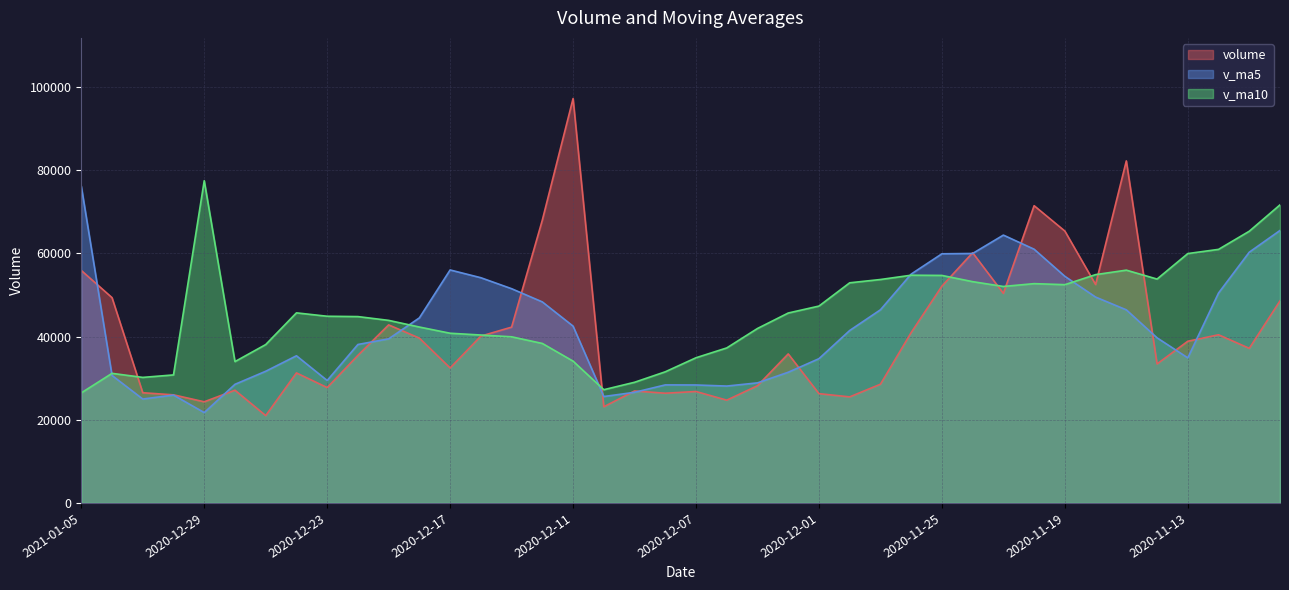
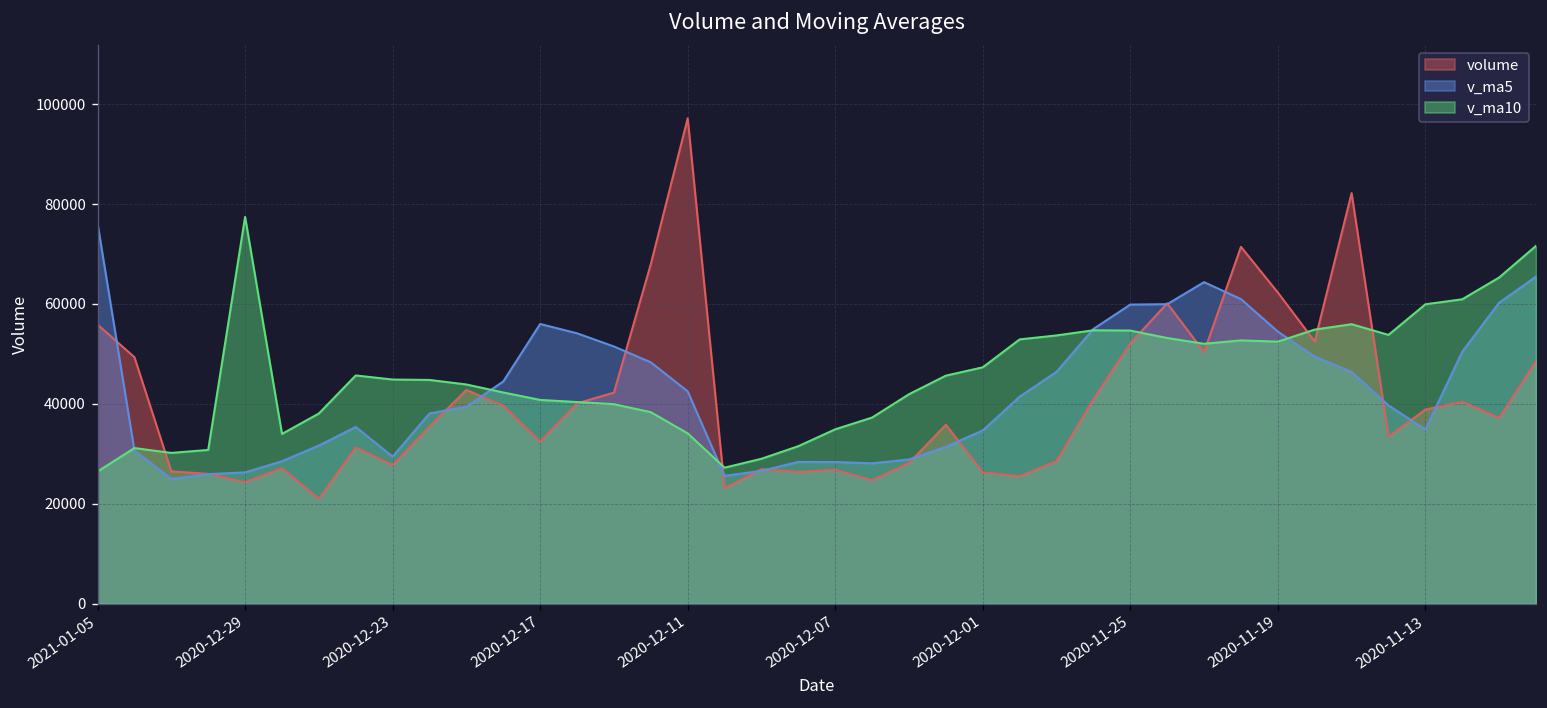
  {
    "volume": {
      "2021-01-05": 56000,
      "2020-12-29": 24000,
      "2020-12-23": 28000,
      "2020-12-17": 32000,
      "2020-12-11": 97000,
      "2020-12-07": 27000,
      "2020-12-01": 26000,
      "2020-11-25": 52000,
-     "2020-11-19": 65000,
+     "2020-11-19": 62000,
      "2020-11-13": 39000
    },
    "v_ma5": {
      "2021-01-05": 76000,
-     "2020-12-29": 22000,
+     "2020-12-29": 26000,
      "2020-12-23": 29000,
      "2020-12-17": 56000,
      "2020-12-11": 42000,
      "2020-12-07": 28000,
      "2020-12-01": 35000,
      "2020-11-25": 60000,
      "2020-11-19": 54000,
      "2020-11-13": 35000
    },
    "v_ma10": {
      "2021-01-05": 26000,
      "2020-12-29": 77000,
      "2020-12-23": 45000,
      "2020-12-17": 41000,
      "2020-12-11": 34000,
      "2020-12-07": 35000,
      "2020-12-01": 47000,
      "2020-11-25": 55000,
      "2020-11-19": 52000,
      "2020-11-13": 60000
    }
  }
